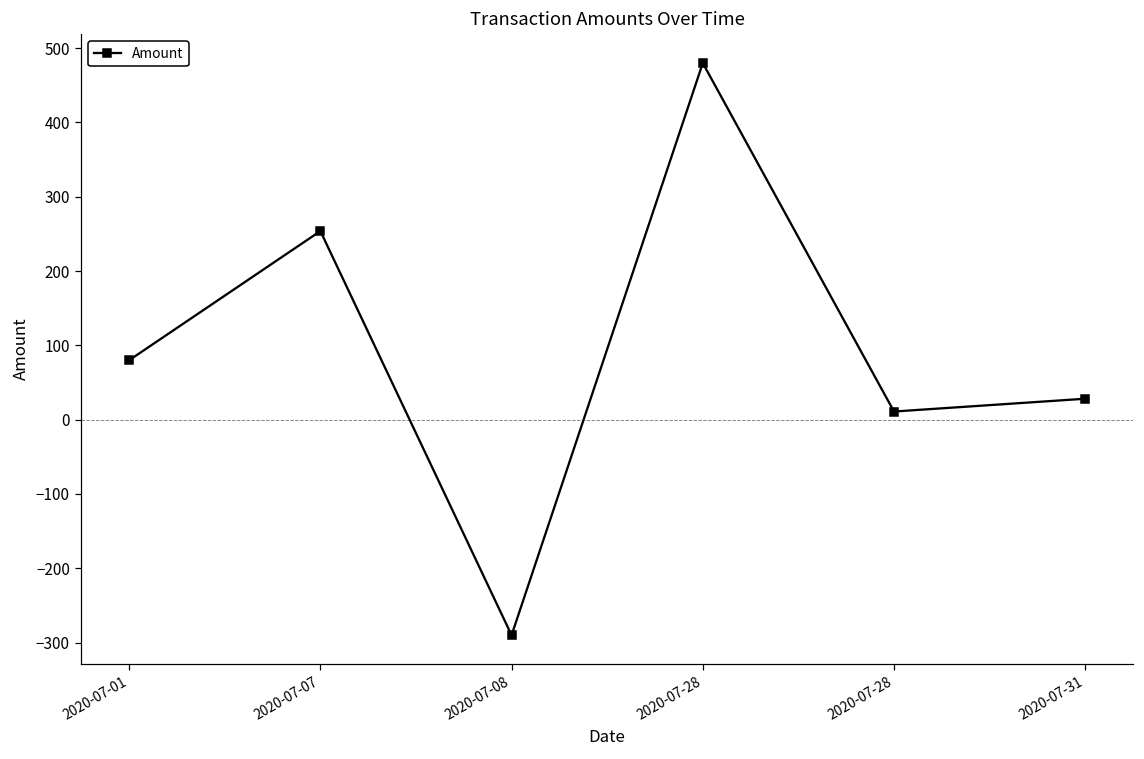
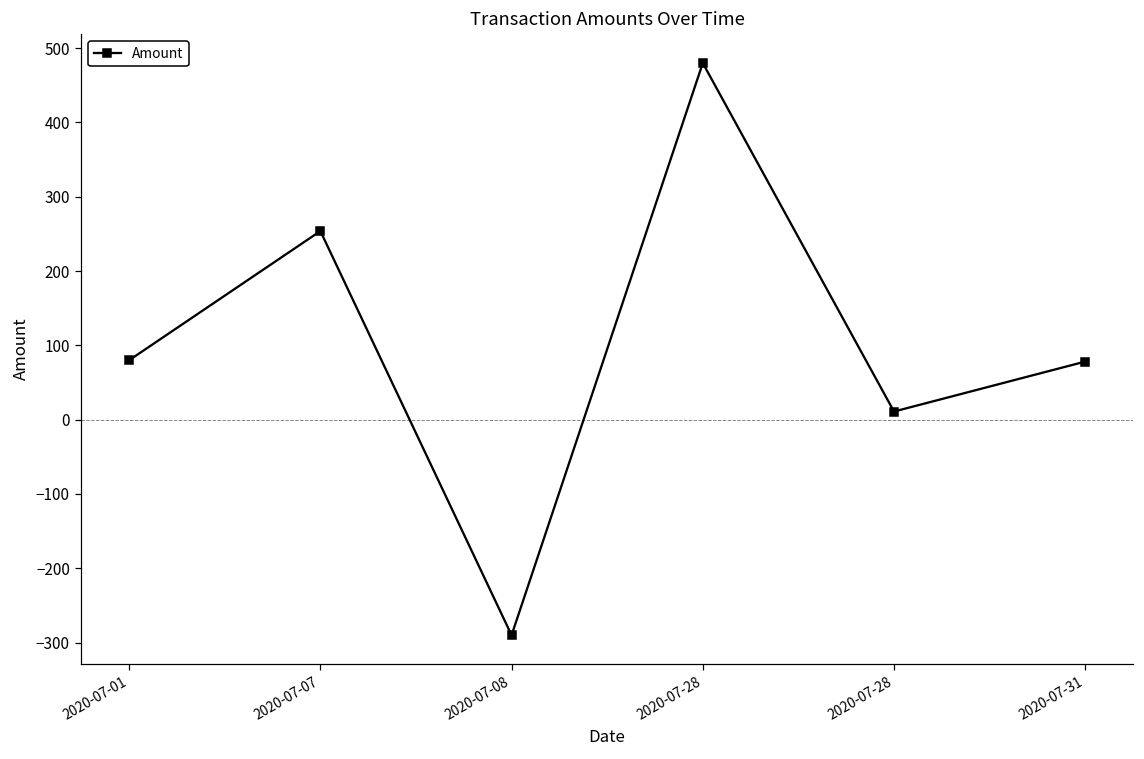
  {
    "2020-07-01": 80,
    "2020-07-07": 250,
    "2020-07-08": -290,
-   "2020-07-31": 30
+   "2020-07-31": 80
  }
